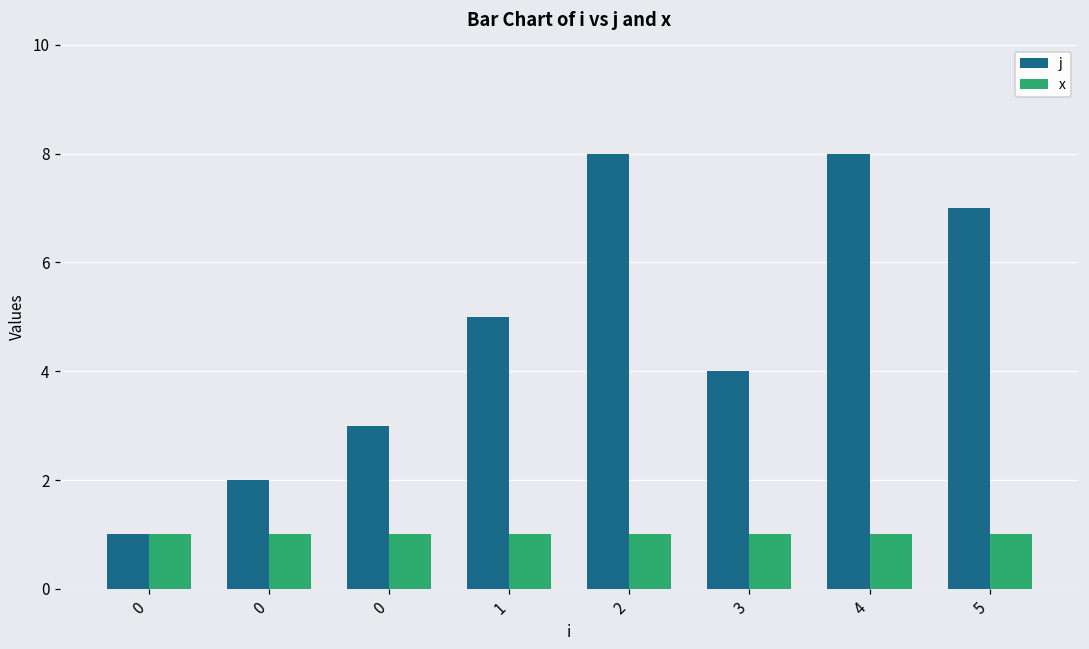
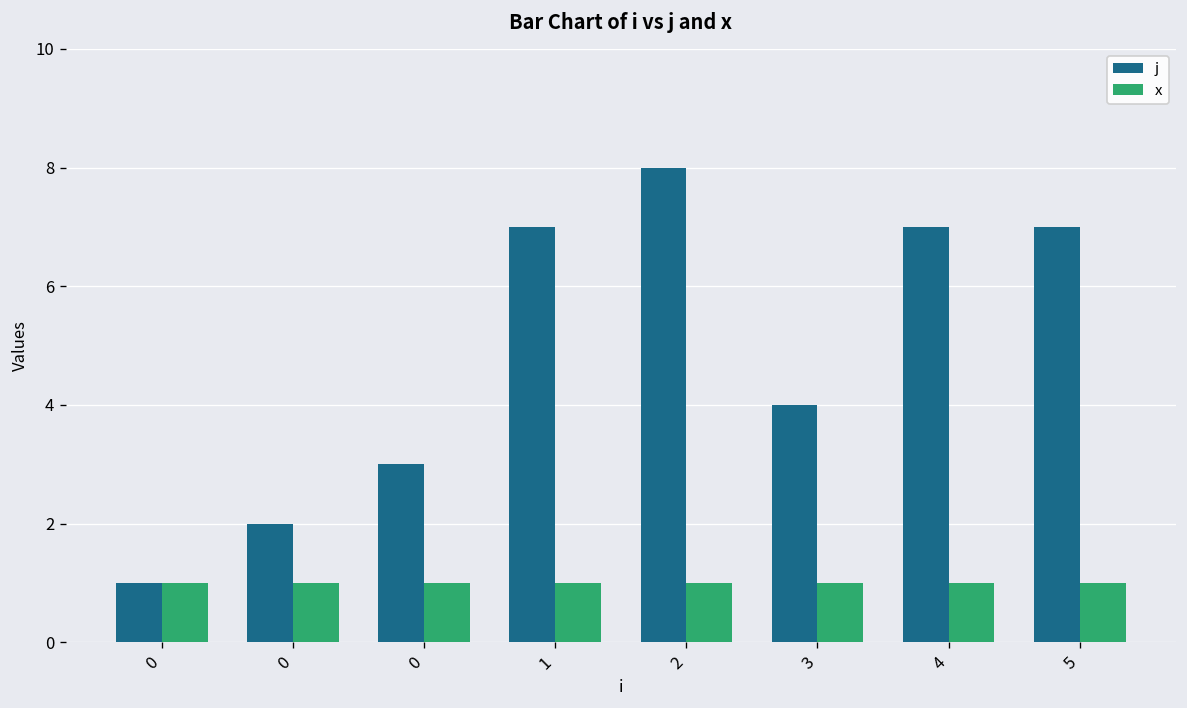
  {
    "j": {
-     "1": 5,
+     "1": 7,
      "2": 8,
      "3": 4,
-     "4": 8,
+     "4": 7,
      "5": 7
    },
    "x": {
      "1": 1,
      "2": 1,
      "3": 1,
      "4": 1,
      "5": 1
    }
  }
